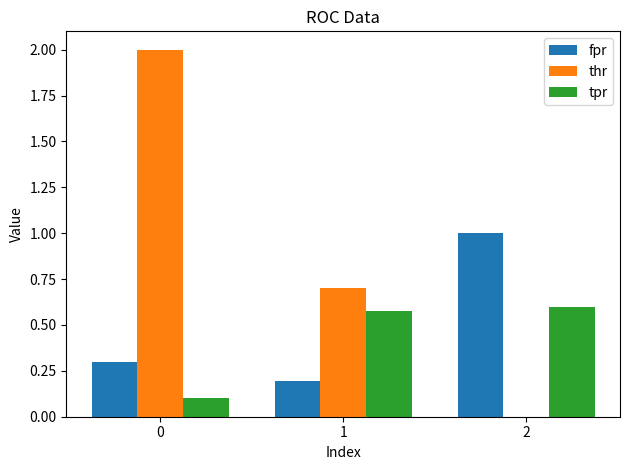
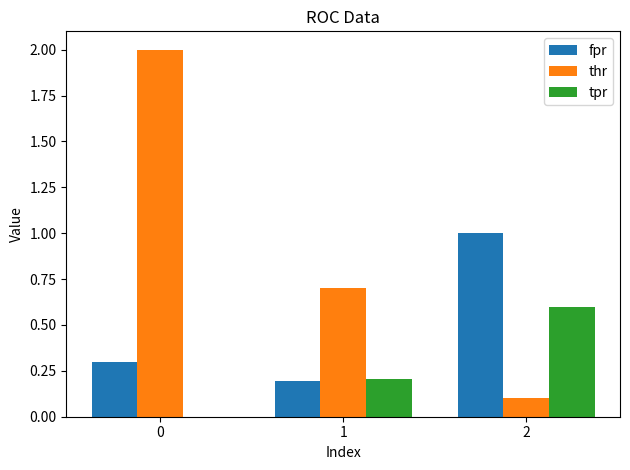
  {
    "fpr": {
      "0": 0.30,
      "1": 0.19,
      "2": 1.00
    },
    "thr": {
      "0": 2.0,
      "1": 0.7,
-     "2": 0.0
+     "2": 0.1
    },
    "tpr": {
-     "0": 0.1,
-     "1": 0.57,
+     "0": 0.0,
+     "1": 0.20,
      "2": 0.60
    }
  }
